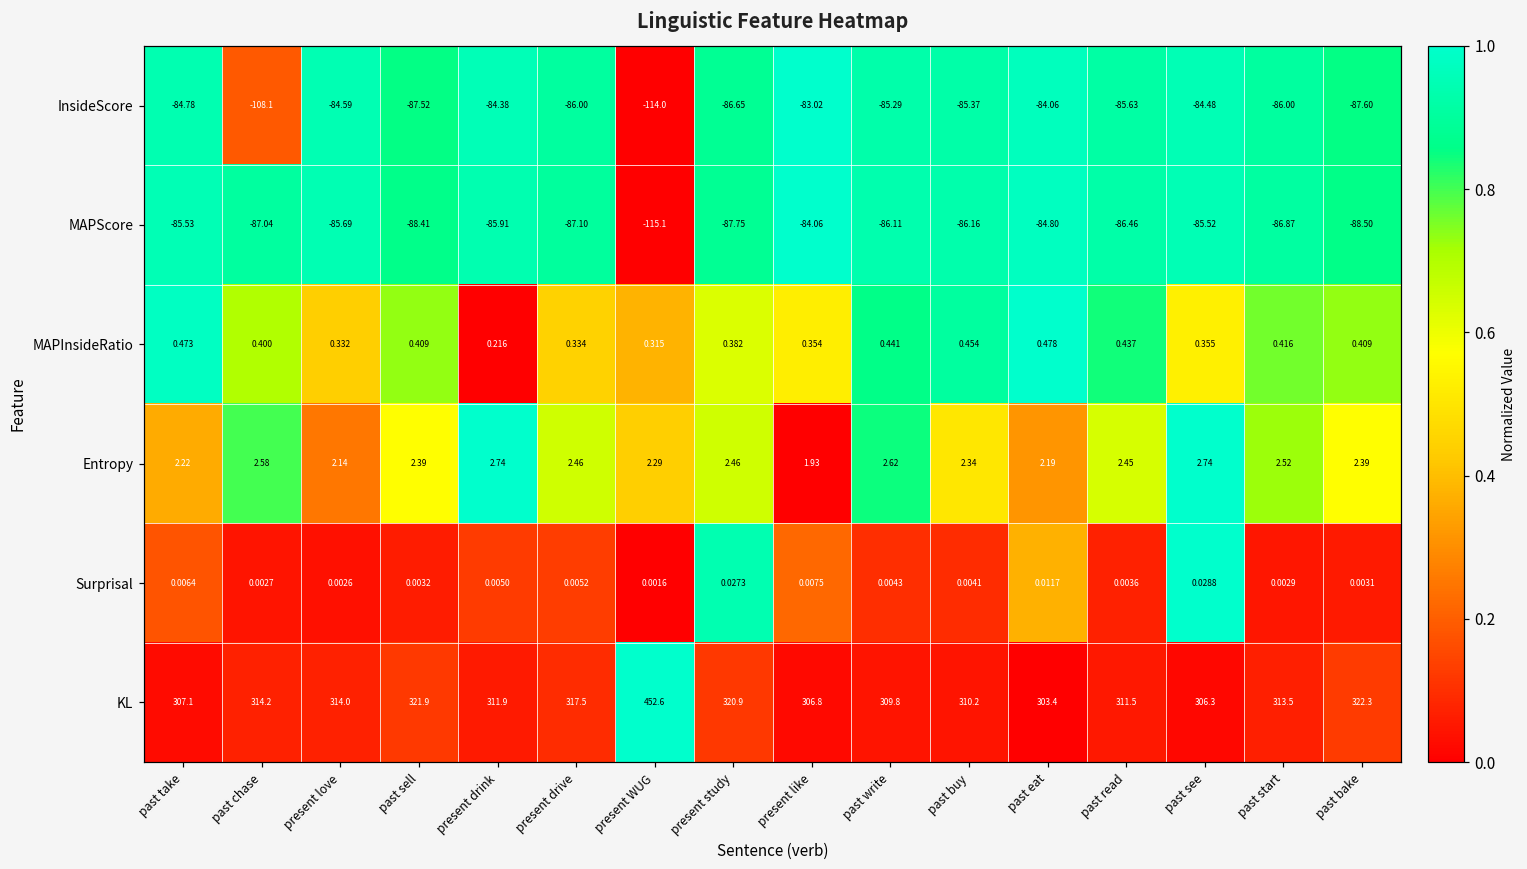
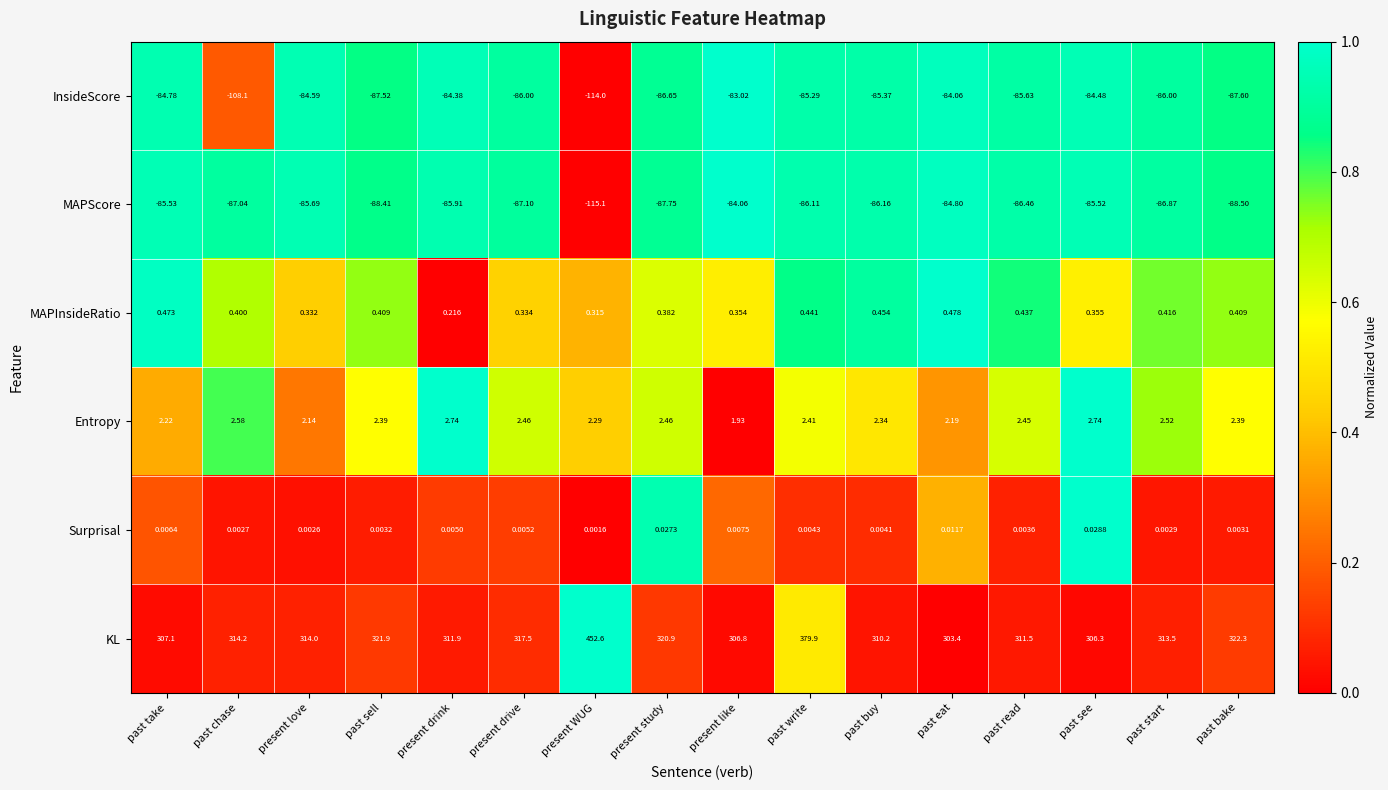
  {
    "InsideScore": {
      "past take": -84.78,
      "past chase": -108.1,
      "present love": -84.59,
      "past sell": -87.52,
      "present drink": -84.38,
      "present drive": -86.00,
      "present WUG": -114.0,
      "present study": -86.65,
      "present like": -83.02,
      "past write": -85.29,
      "past buy": -85.37,
      "past eat": -84.06,
      "past read": -85.63,
      "past see": -84.48,
      "past start": -86.00,
      "past bake": -87.60
    },
    "MAPScore": {
      "past take": -85.53,
      "past chase": -87.04,
      "present love": -85.69,
      "past sell": -88.41,
      "present drink": -85.91,
      "present drive": -87.10,
      "present WUG": -115.1,
      "present study": -87.75,
      "present like": -84.06,
      "past write": -86.11,
      "past buy": -86.16,
      "past eat": -84.80,
      "past read": -86.46,
      "past see": -85.52,
      "past start": -86.87,
      "past bake": -88.50
    },
    "MAPInsideRatio": {
      "past take": 0.473,
      "past chase": 0.400,
      "present love": 0.332,
      "past sell": 0.409,
      "present drink": 0.216,
      "present drive": 0.334,
      "present WUG": 0.315,
      "present study": 0.382,
      "present like": 0.354,
      "past write": 0.441,
      "past buy": 0.454,
      "past eat": 0.478,
      "past read": 0.437,
      "past see": 0.355,
      "past start": 0.416,
      "past bake": 0.409
    },
    "Entropy": {
      "past take": 2.22,
      "past chase": 2.58,
      "present love": 2.14,
      "past sell": 2.39,
      "present drink": 2.74,
      "present drive": 2.46,
      "present WUG": 2.29,
      "present study": 2.46,
      "present like": 1.93,
-     "past write": 2.62,
+     "past write": 2.41,
      "past buy": 2.34,
      "past eat": 2.19,
      "past read": 2.45,
      "past see": 2.74,
      "past start": 2.52,
      "past bake": 2.39
    },
    "Surprisal": {
      "past take": 0.0064,
      "past chase": 0.0027,
      "present love": 0.0026,
      "past sell": 0.0032,
      "present drink": 0.0050,
      "present drive": 0.0052,
      "present WUG": 0.0016,
      "present study": 0.0273,
      "present like": 0.0075,
      "past write": 0.0043,
      "past buy": 0.0041,
      "past eat": 0.0117,
      "past read": 0.0036,
      "past see": 0.0288,
      "past start": 0.0029,
      "past bake": 0.0031
    },
    "KL": {
      "past take": 307.1,
      "past chase": 314.2,
      "present love": 314.0,
      "past sell": 321.9,
      "present drink": 311.9,
      "present drive": 317.5,
      "present WUG": 452.6,
      "present study": 320.9,
      "present like": 306.8,
-     "past write": 309.8,
+     "past write": 379.9,
      "past buy": 310.2,
      "past eat": 303.4,
      "past read": 311.5,
      "past see": 306.3,
      "past start": 313.5,
      "past bake": 322.3
    }
  }
